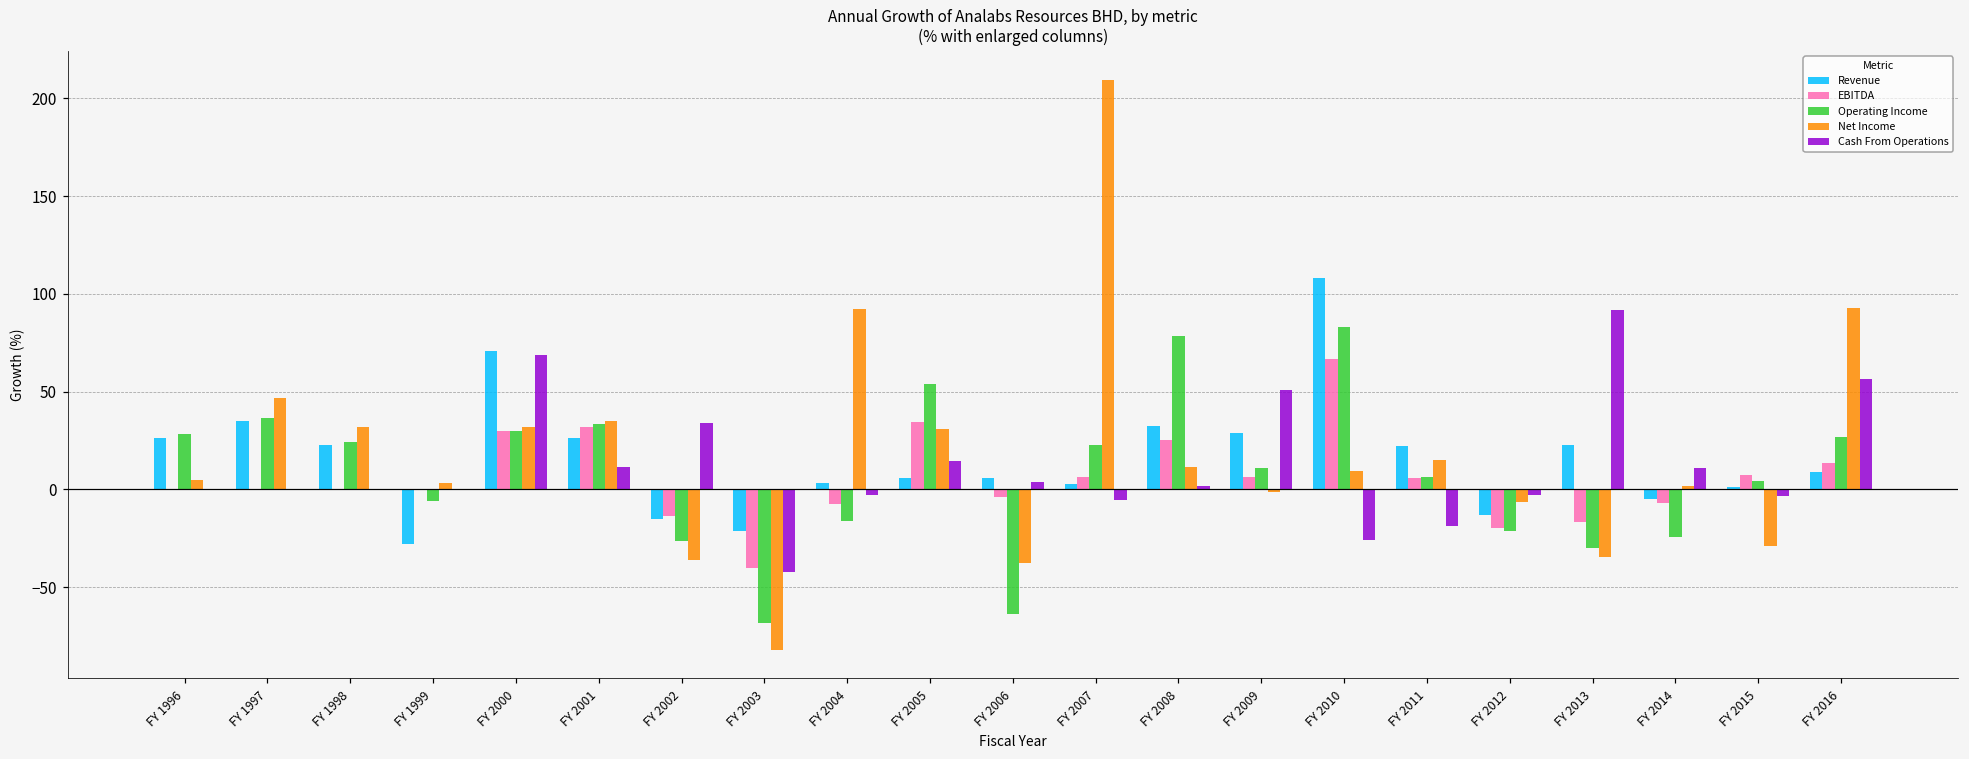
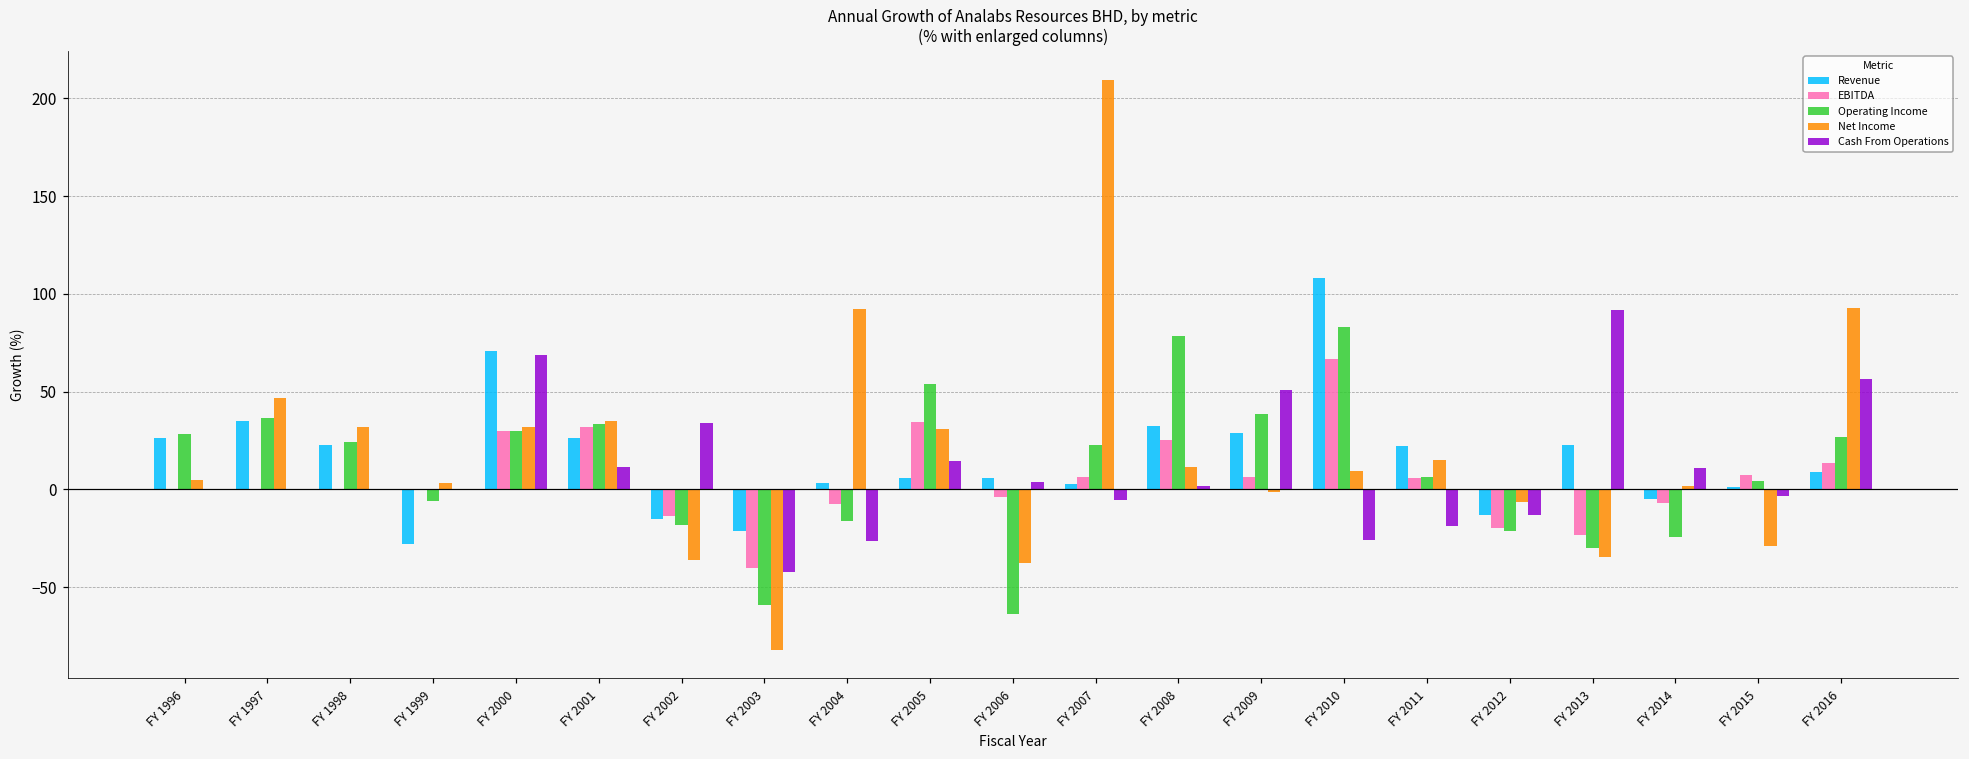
  {
    "Revenue": {
      "FY 1996": 26,
      "FY 1997": 35,
      "FY 1998": 23,
      "FY 1999": -28,
      "FY 2000": 71,
      "FY 2001": 26,
      "FY 2002": -15,
      "FY 2003": -21,
      "FY 2004": 3,
      "FY 2005": 6,
      "FY 2006": 6,
      "FY 2007": 3,
      "FY 2008": 33,
      "FY 2009": 29,
      "FY 2010": 108,
      "FY 2011": 22,
      "FY 2012": -13,
      "FY 2013": 23,
      "FY 2014": -5,
      "FY 2016": 9
    },
    "EBITDA": {
      "FY 1996": 0,
      "FY 1997": 0,
      "FY 1998": 0,
      "FY 1999": 0,
      "FY 2000": 30,
      "FY 2001": 32,
      "FY 2002": -14,
      "FY 2003": -40,
      "FY 2004": -7,
      "FY 2005": 34,
      "FY 2006": -4,
      "FY 2007": 7,
      "FY 2008": 25,
      "FY 2009": 6,
      "FY 2010": 66,
      "FY 2011": 6,
      "FY 2012": -20,
-     "FY 2013": -17,
+     "FY 2013": -23,
      "FY 2014": -7,
      "FY 2015": 7,
      "FY 2016": 14
    },
    "Operating Income": {
      "FY 1996": 28,
      "FY 1997": 36,
      "FY 1998": 24,
      "FY 1999": -6,
      "FY 2000": 30,
      "FY 2001": 34,
-     "FY 2002": -26,
-     "FY 2003": -68,
+     "FY 2002": -18,
+     "FY 2003": -59,
      "FY 2004": -16,
      "FY 2005": 54,
      "FY 2006": -64,
      "FY 2007": 23,
      "FY 2008": 78,
-     "FY 2009": 11,
+     "FY 2009": 38,
      "FY 2010": 83,
      "FY 2011": 6,
      "FY 2012": -21,
      "FY 2013": -30,
      "FY 2014": -25,
      "FY 2015": 5,
      "FY 2016": 27
    },
    "Net Income": {
      "FY 1996": 5,
      "FY 1997": 47,
      "FY 1998": 32,
      "FY 1999": 3,
      "FY 2000": 32,
      "FY 2001": 35,
      "FY 2002": -36,
      "FY 2003": -82,
      "FY 2004": 92,
      "FY 2005": 31,
      "FY 2006": -37,
      "FY 2007": 210,
      "FY 2008": 12,
      "FY 2009": -2,
      "FY 2010": 9,
      "FY 2011": 15,
      "FY 2012": -6,
      "FY 2013": -35,
      "FY 2014": 2,
      "FY 2015": -29,
      "FY 2016": 93
    },
    "Cash From Operations": {
      "FY 1996": 0,
      "FY 1997": 0,
      "FY 1998": 0,
      "FY 1999": 0,
      "FY 2000": 69,
      "FY 2001": 11,
      "FY 2002": 34,
      "FY 2003": -42,
-     "FY 2004": -3,
+     "FY 2004": -26,
      "FY 2005": 15,
      "FY 2006": 4,
      "FY 2007": -5,
      "FY 2008": 2,
      "FY 2009": 51,
      "FY 2010": -26,
      "FY 2011": -19,
-     "FY 2012": -3,
+     "FY 2012": -13,
      "FY 2013": 92,
      "FY 2014": 11,
      "FY 2015": -3,
      "FY 2016": 56
    }
  }
